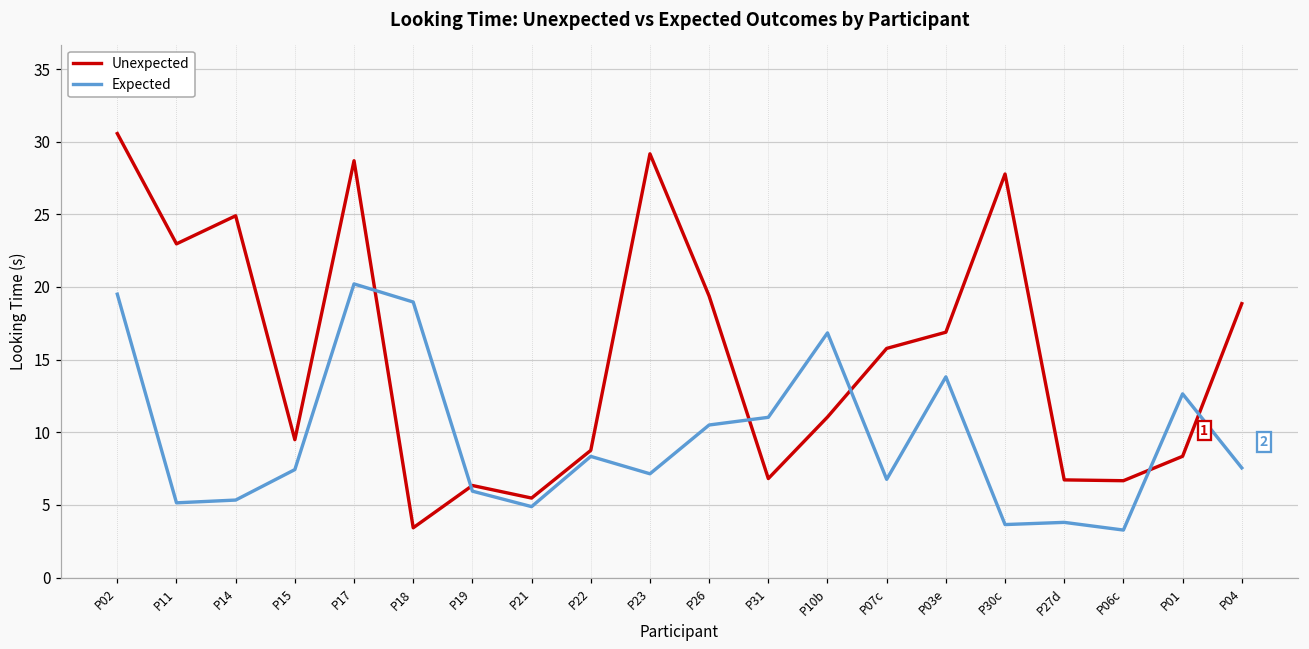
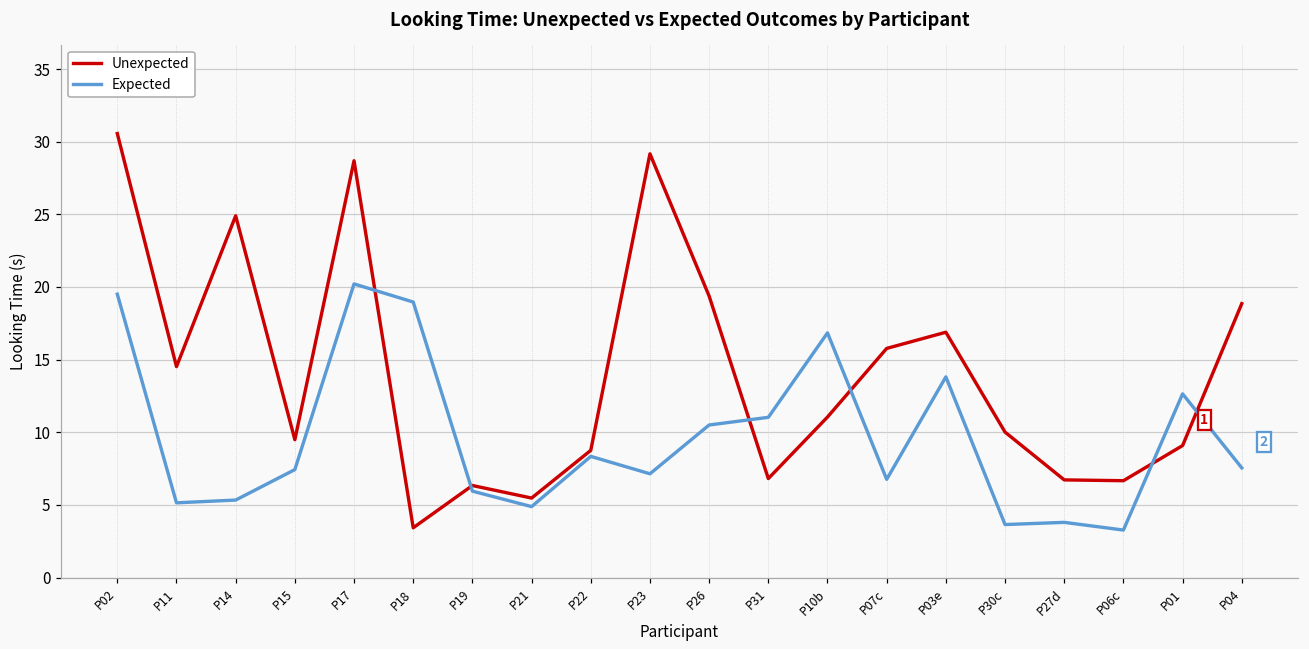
  {
    "Unexpected": {
      "P02": 30.6,
-     "P11": 23.0,
+     "P11": 14.5,
      "P14": 24.9,
      "P15": 9.5,
      "P17": 28.7,
      "P18": 3.4,
      "P19": 6.3,
      "P21": 5.5,
      "P22": 8.8,
      "P23": 29.2,
      "P26": 19.4,
      "P31": 6.8,
      "P10b": 11.1,
      "P07c": 15.8,
      "P03e": 16.9,
-     "P30c": 27.8,
+     "P30c": 10.0,
      "P27d": 6.7,
      "P06c": 6.7,
-     "P01": 8.3,
+     "P01": 9.1,
      "P04": 18.9
    },
    "Expected": {
      "P02": 19.5,
      "P11": 5.1,
      "P14": 5.3,
      "P15": 7.4,
      "P17": 20.2,
      "P18": 19.0,
      "P19": 5.9,
      "P21": 4.9,
      "P22": 8.3,
      "P23": 7.1,
      "P26": 10.5,
      "P31": 11.0,
      "P10b": 16.8,
      "P07c": 6.8,
      "P03e": 13.8,
      "P30c": 3.6,
      "P27d": 3.8,
      "P06c": 3.3
    }
  }
